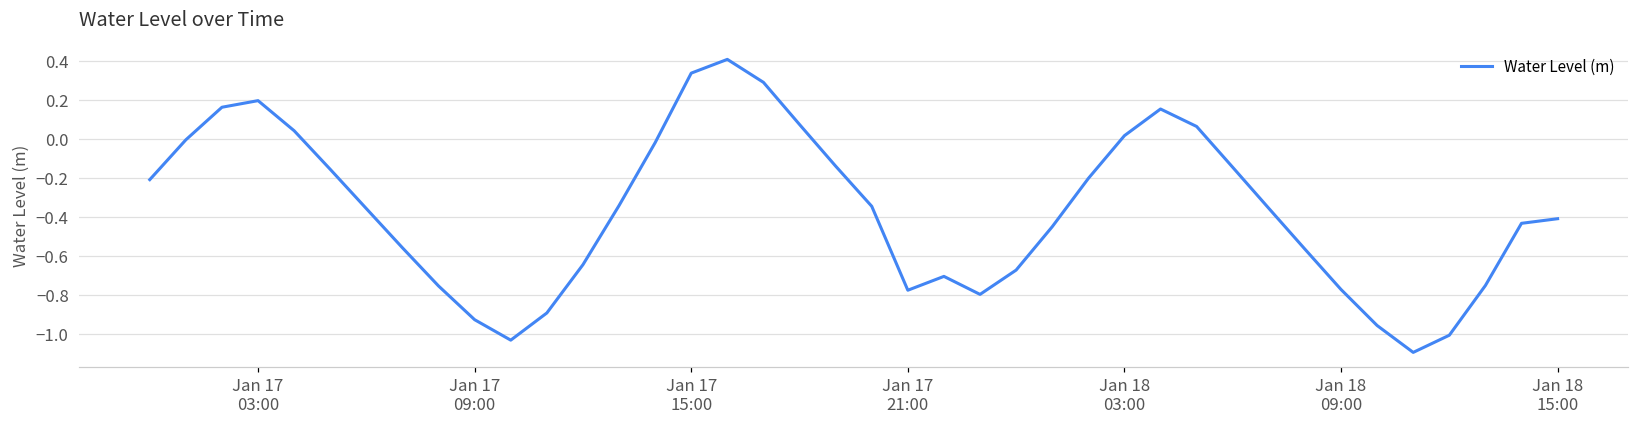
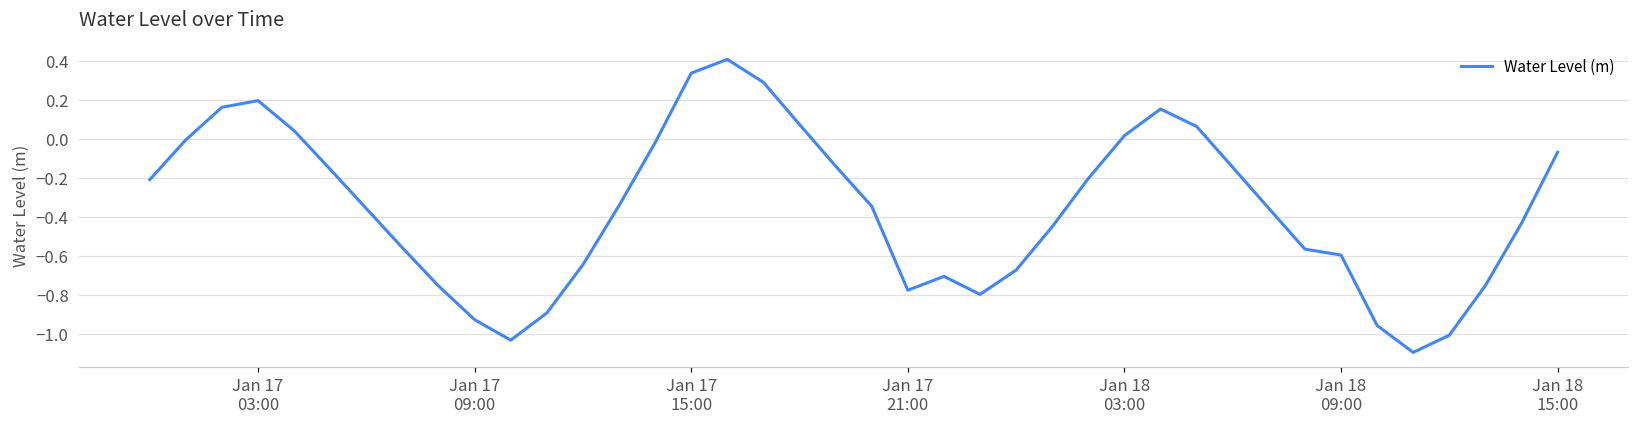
  {
    "Jan 17 03:00": 0.20,
    "Jan 17 09:00": -0.93,
    "Jan 17 15:00": 0.34,
    "Jan 17 21:00": -0.77,
    "Jan 18 03:00": 0.02,
-   "Jan 18 09:00": -0.77,
-   "Jan 18 15:00": -0.41
+   "Jan 18 09:00": -0.59,
+   "Jan 18 15:00": -0.07
  }
